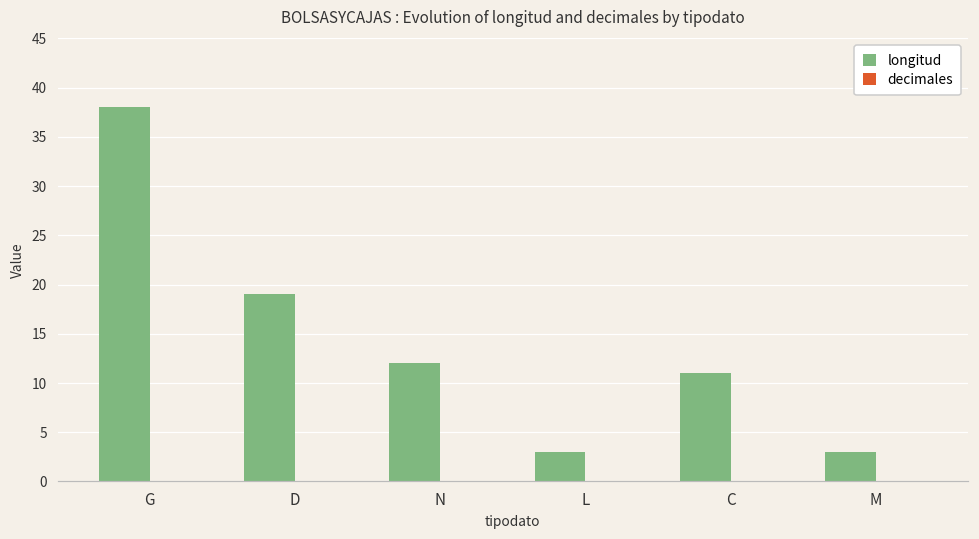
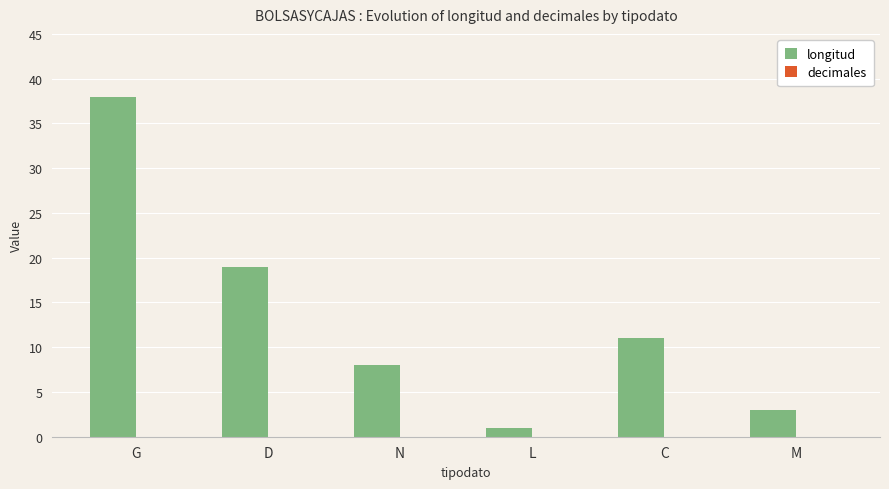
  {
    "longitud": {
      "G": 38,
      "D": 19,
-     "N": 12,
-     "L": 3,
+     "N": 8,
+     "L": 1,
      "C": 11,
      "M": 3
    },
    "decimales": {
      "G": 0,
      "D": 0,
      "N": 0,
      "L": 0,
      "C": 0,
      "M": 0
    }
  }
